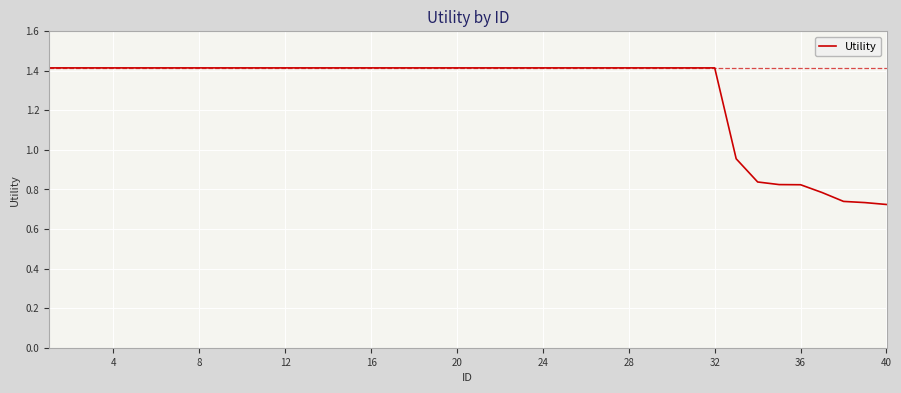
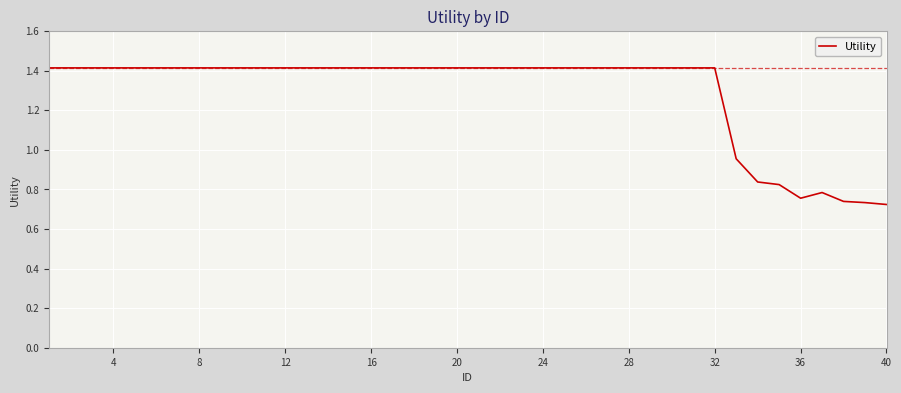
  {
    "4": 1.41,
    "8": 1.41,
    "12": 1.41,
    "16": 1.41,
    "20": 1.41,
    "24": 1.41,
    "28": 1.41,
    "32": 1.41,
-   "36": 0.82,
+   "36": 0.76,
    "40": 0.72
  }
